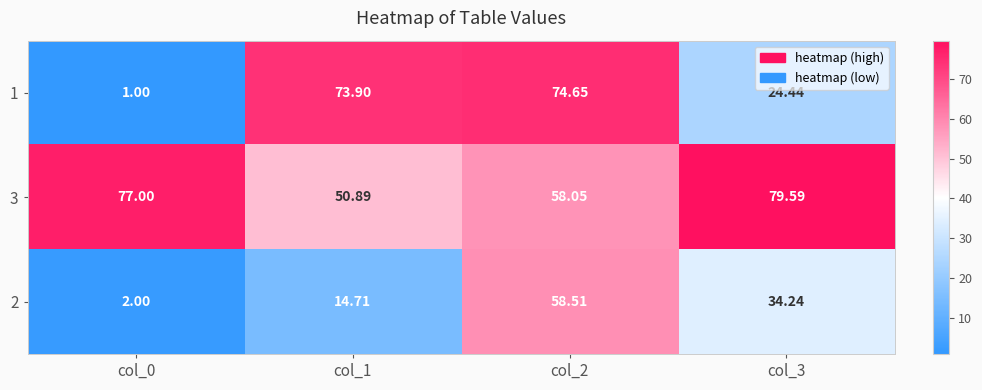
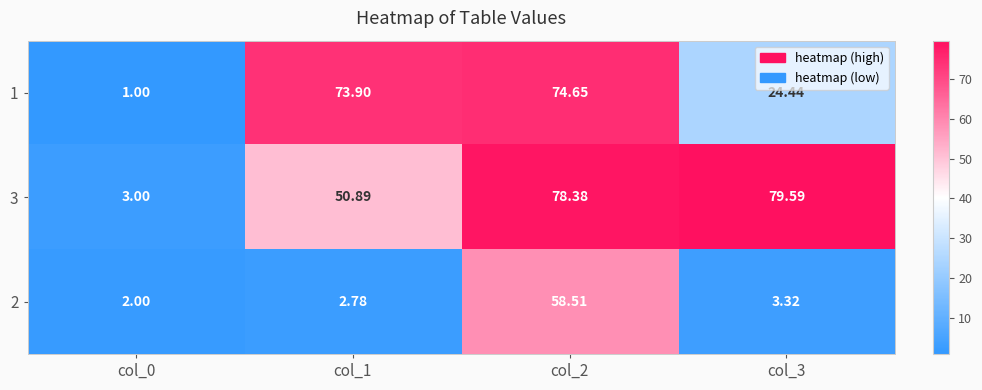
  {
    "1": {
      "col_0": 1.00,
      "col_1": 73.90,
      "col_2": 74.65
    },
    "3": {
-     "col_0": 77.00,
+     "col_0": 3.00,
      "col_1": 50.89,
-     "col_2": 58.05,
+     "col_2": 78.38,
      "col_3": 79.59
    },
    "2": {
      "col_0": 2.00,
-     "col_1": 14.71,
+     "col_1": 2.78,
      "col_2": 58.51,
-     "col_3": 34.24
+     "col_3": 3.32
    }
  }
